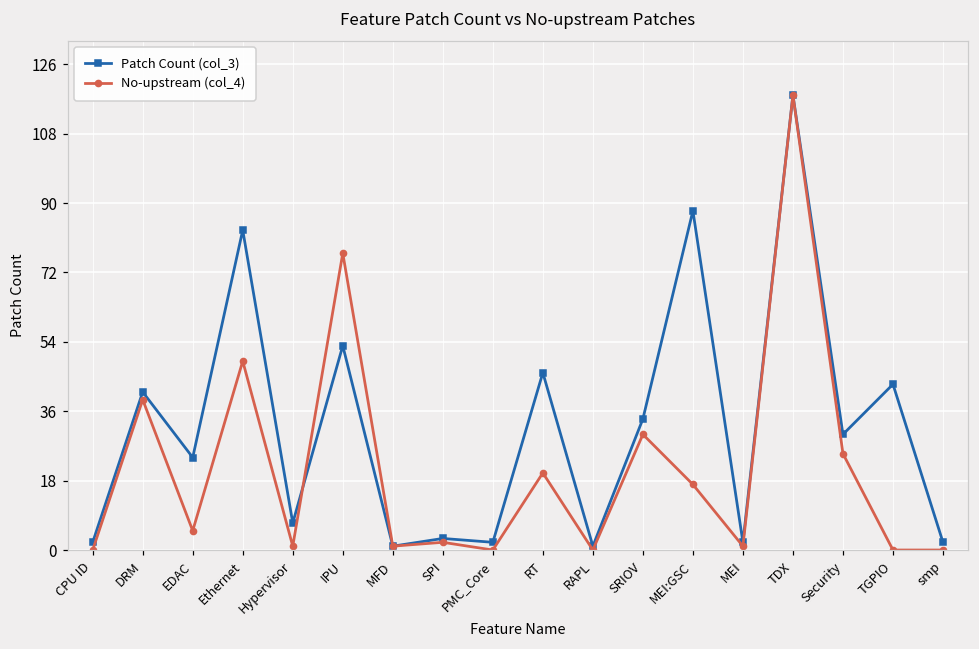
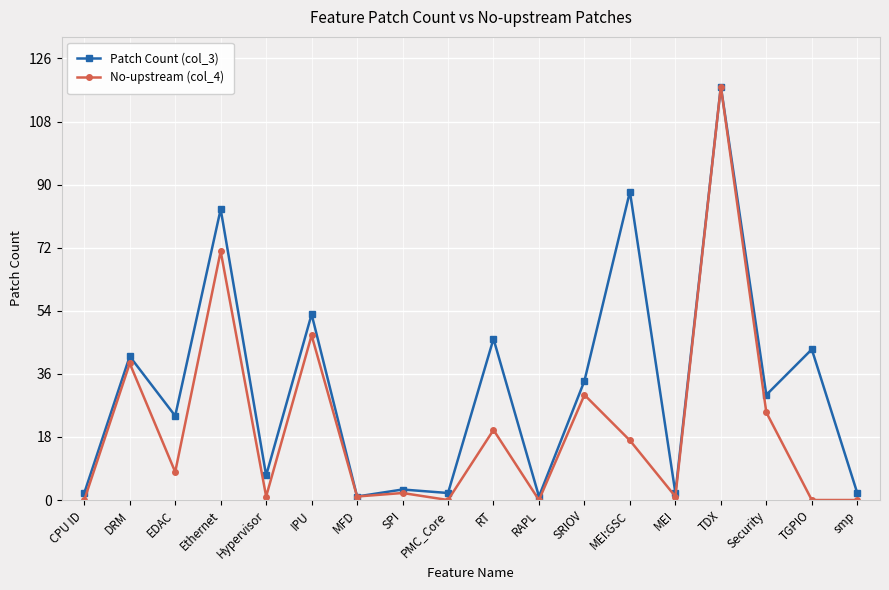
  {
    "Patch Count (col_3)": {
      "CPU ID": 2,
      "DRM": 41,
      "EDAC": 24,
      "Ethernet": 83,
      "Hypervisor": 7,
      "IPU": 53,
      "SPI": 3,
      "PMC_Core": 2,
      "RT": 46,
      "RAPL": 1,
      "SRIOV": 34,
      "MEI:GSC": 88,
      "MEI": 2,
      "Security": 30,
      "TGPIO": 43,
      "smp": 2
    },
    "No-upstream (col_4)": {
      "CPU ID": 0,
      "DRM": 39,
-     "EDAC": 5,
-     "Ethernet": 49,
+     "EDAC": 8,
+     "Ethernet": 71,
      "Hypervisor": 1,
-     "IPU": 77,
+     "IPU": 47,
      "SPI": 2,
      "PMC_Core": 0,
      "RT": 20,
      "RAPL": 0,
      "SRIOV": 30,
      "MEI:GSC": 17,
      "MEI": 1,
      "Security": 25,
      "TGPIO": 0,
      "smp": 0
    }
  }
